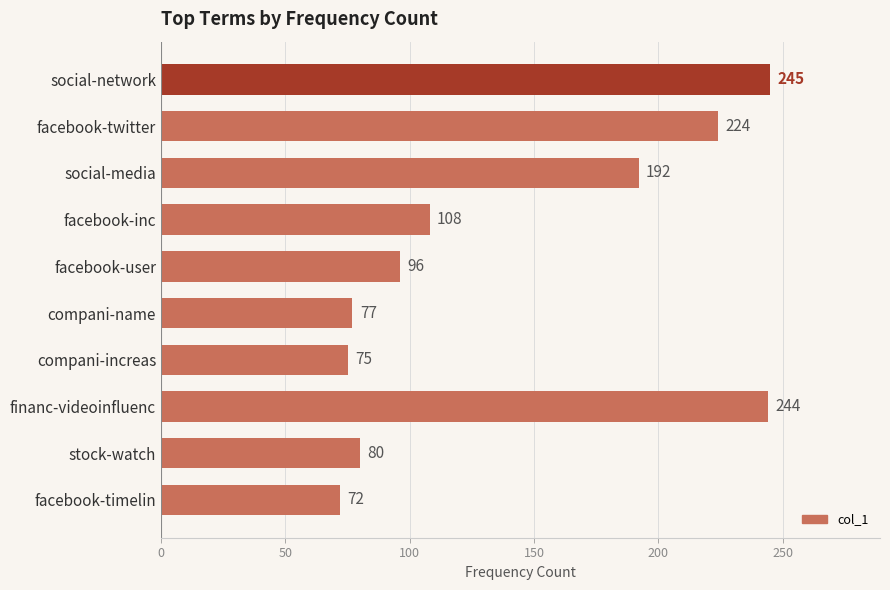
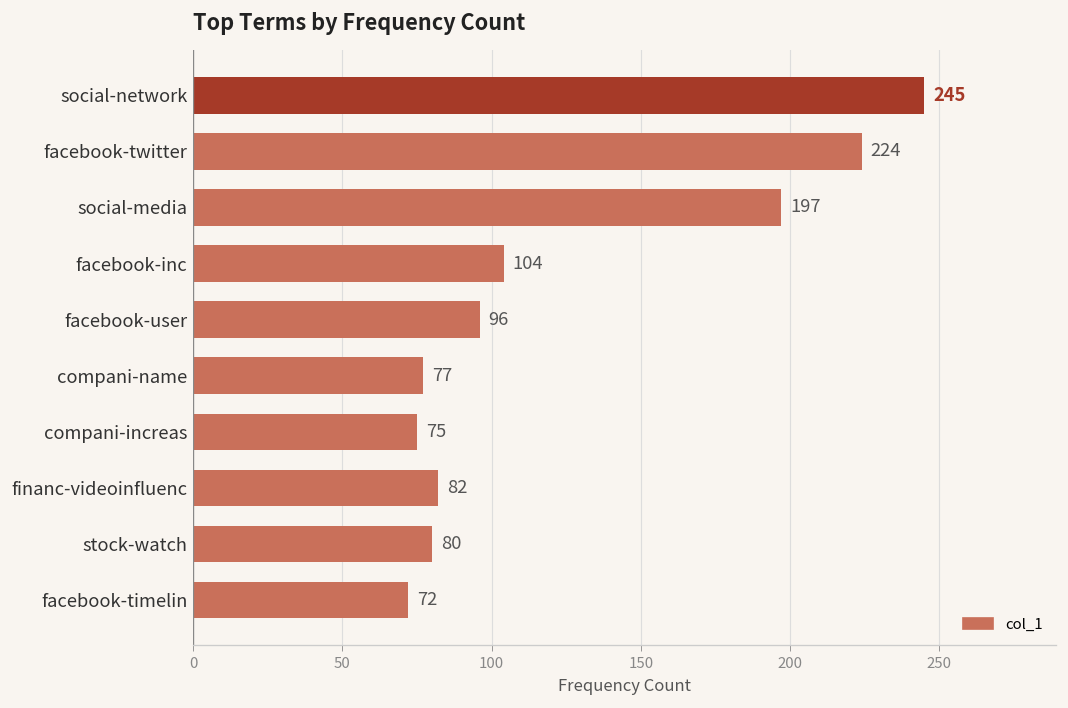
  {
    "social-network": 245,
    "facebook-twitter": 224,
-   "social-media": 192,
-   "facebook-inc": 108,
+   "social-media": 197,
+   "facebook-inc": 104,
    "facebook-user": 96,
    "compani-name": 77,
    "compani-increas": 75,
-   "financ-videoinfluenc": 244,
+   "financ-videoinfluenc": 82,
    "stock-watch": 80,
    "facebook-timelin": 72
  }
